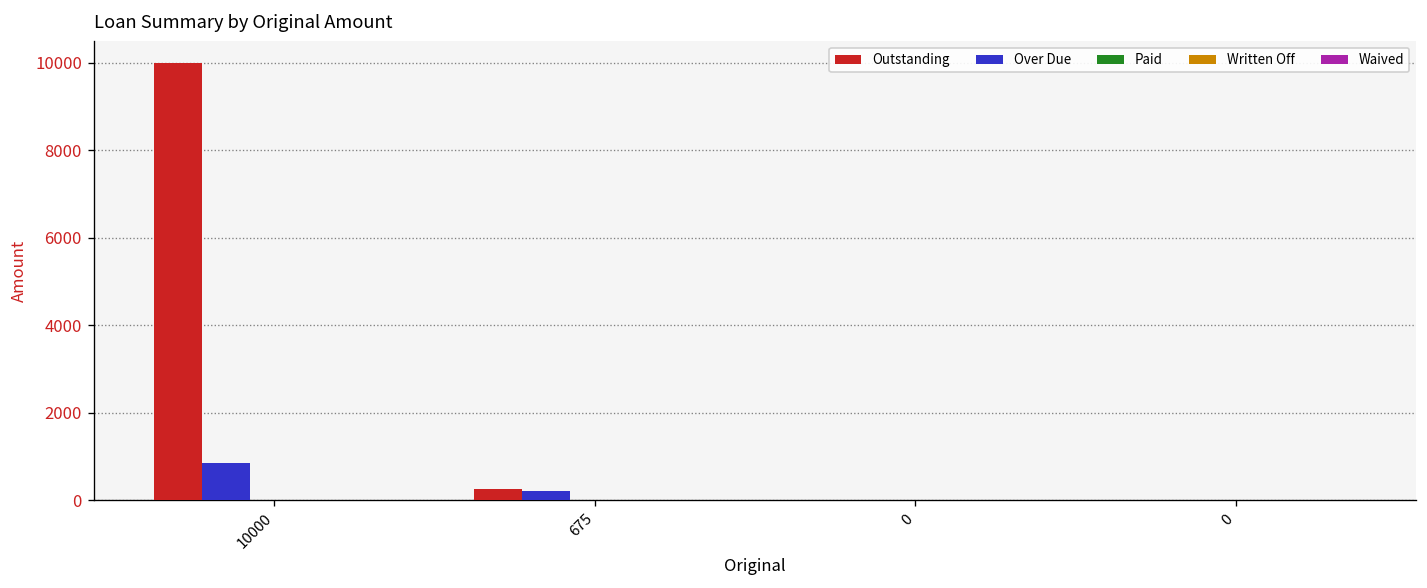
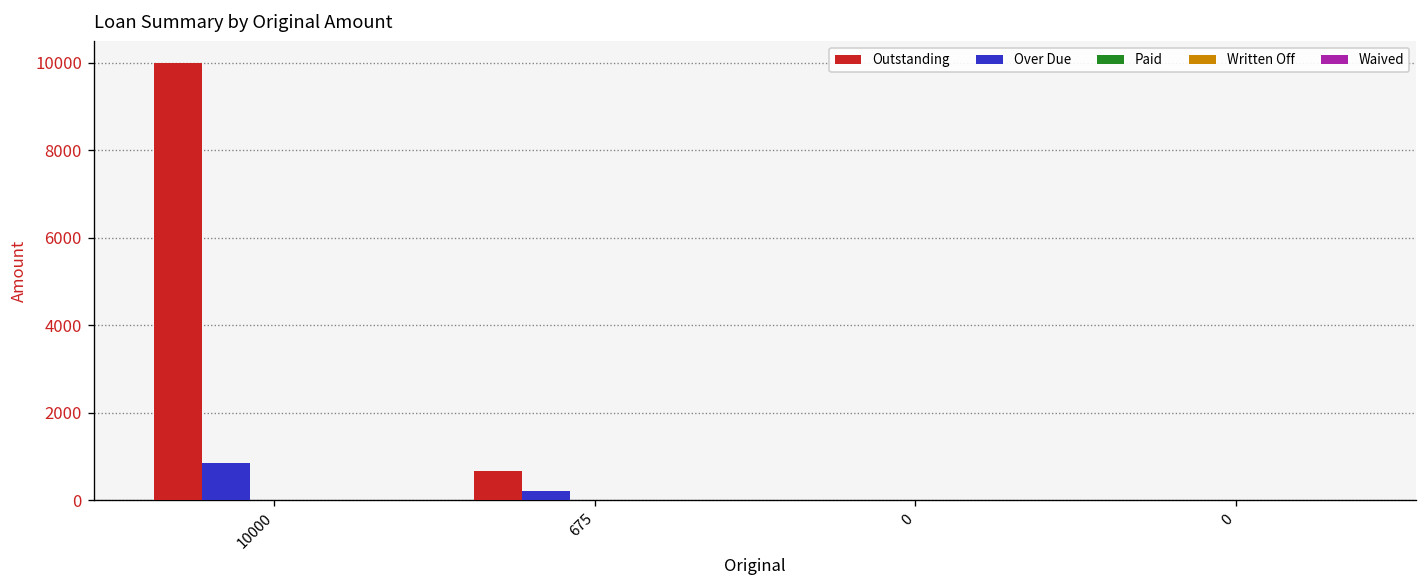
  {
    "Outstanding": {
      "10000": 10000,
-     "675": 300
+     "675": 700
    },
    "Over Due": {
      "10000": 800,
      "675": 200
    },
    "Paid": {
      "10000": 0,
      "675": 0
    },
    "Written Off": {
      "10000": 0,
      "675": 0
    },
    "Waived": {
      "10000": 0,
      "675": 0
    }
  }
